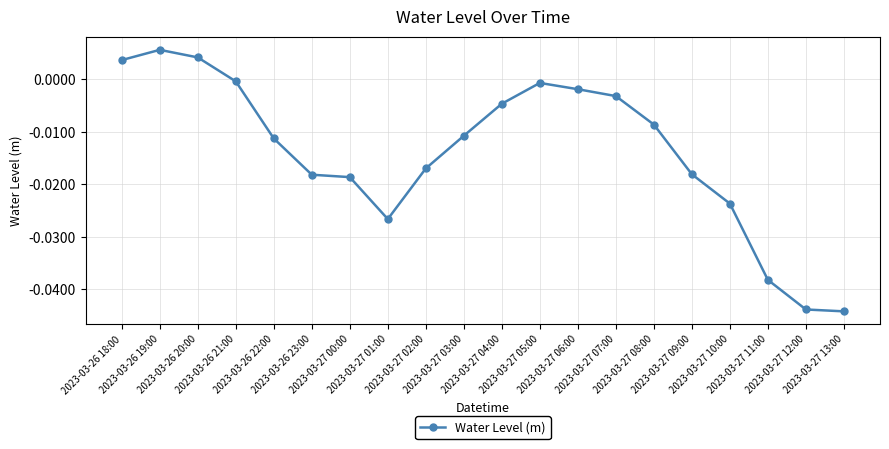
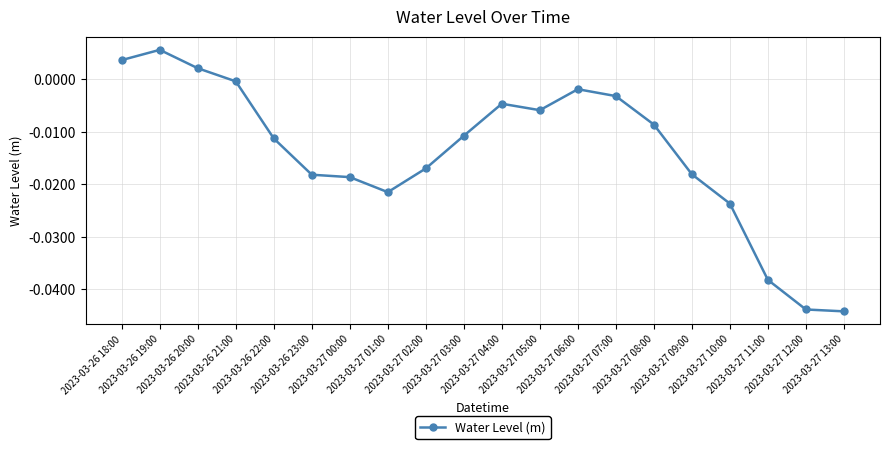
  {
    "2023-03-26 18:00": 0.004,
    "2023-03-26 19:00": 0.006,
-   "2023-03-26 20:00": 0.004,
+   "2023-03-26 20:00": 0.002,
    "2023-03-26 21:00": 0.000,
    "2023-03-26 22:00": -0.011,
    "2023-03-26 23:00": -0.018,
    "2023-03-27 00:00": -0.019,
-   "2023-03-27 01:00": -0.027,
+   "2023-03-27 01:00": -0.021,
    "2023-03-27 02:00": -0.017,
    "2023-03-27 03:00": -0.011,
    "2023-03-27 04:00": -0.005,
-   "2023-03-27 05:00": -0.001,
+   "2023-03-27 05:00": -0.006,
    "2023-03-27 06:00": -0.002,
    "2023-03-27 07:00": -0.003,
    "2023-03-27 08:00": -0.009,
    "2023-03-27 09:00": -0.018,
    "2023-03-27 10:00": -0.024,
    "2023-03-27 11:00": -0.038,
    "2023-03-27 12:00": -0.044,
    "2023-03-27 13:00": -0.044
  }
